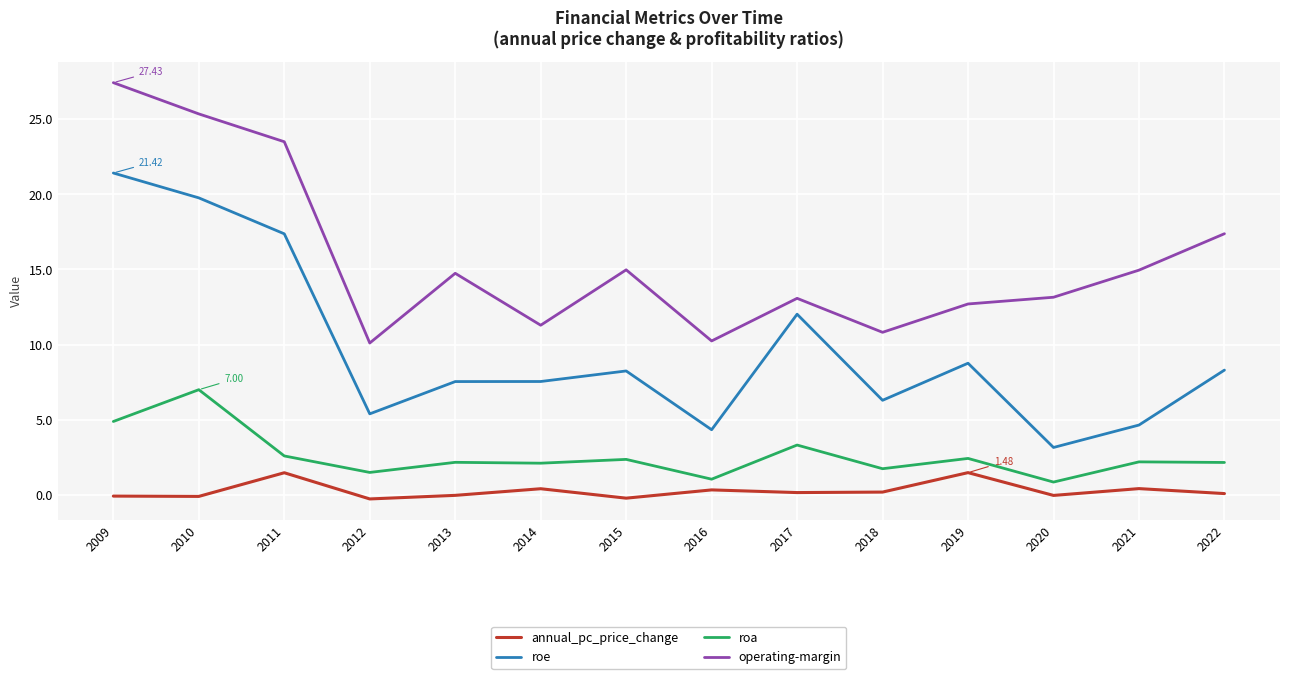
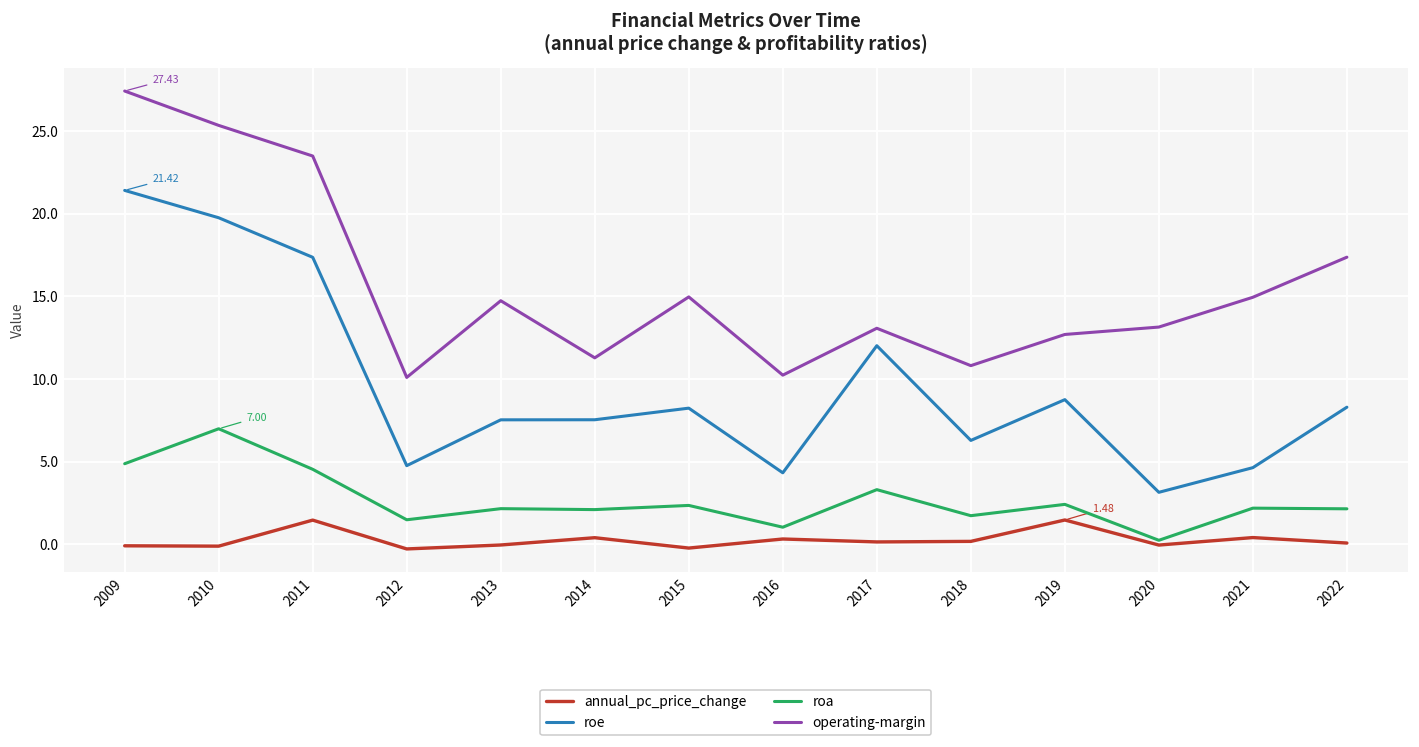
  {
    "annual_pc_price_change": {
      "2019": 1.48
    },
    "roe": {
      "2010": 19.8,
      "2011": 17.4,
-     "2012": 5.4,
+     "2012": 4.8,
      "2013": 7.5,
      "2014": 7.5,
      "2015": 8.2,
      "2016": 4.3,
      "2017": 12.0,
      "2018": 6.3,
      "2019": 8.8,
      "2020": 3.2,
      "2021": 4.6,
      "2022": 8.3
    },
    "roa": {
      "2009": 4.9,
-     "2011": 2.6,
+     "2011": 4.5,
      "2012": 1.5,
      "2013": 2.2,
      "2014": 2.1,
      "2015": 2.4,
      "2016": 1.0,
      "2017": 3.3,
      "2018": 1.7,
-     "2020": 0.8,
+     "2020": 0.2,
      "2021": 2.2,
      "2022": 2.2
    },
    "operating-margin": {
      "2009": 27.43
    }
  }
